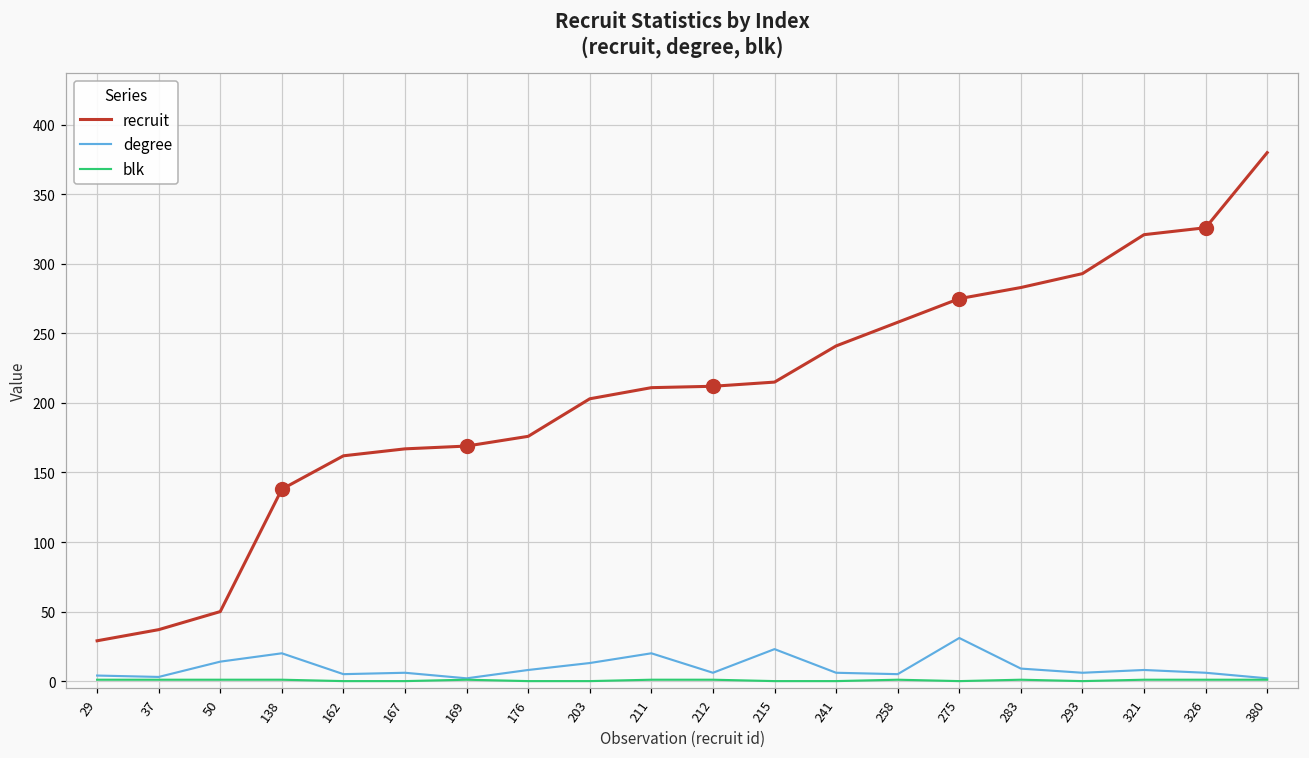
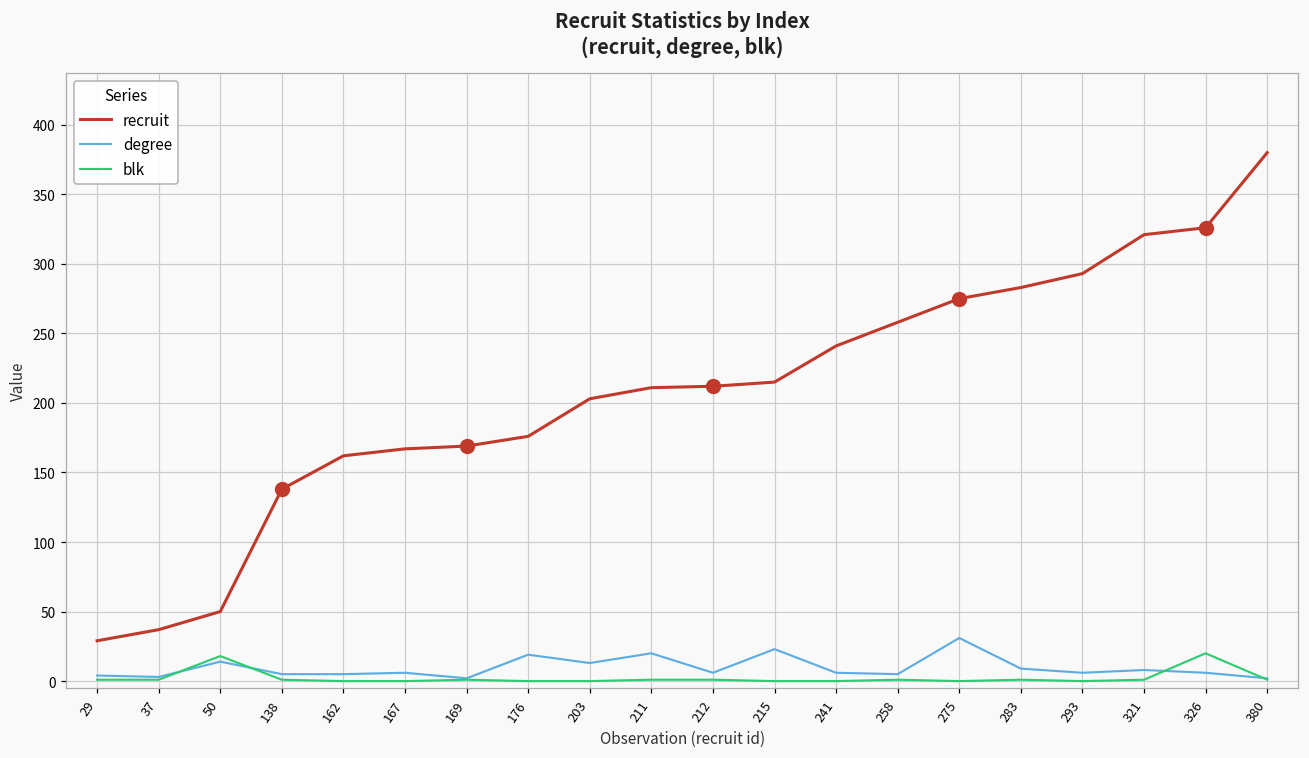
  {
    "degree": {
      "29": 4,
      "50": 14,
-     "138": 20,
+     "138": 5,
      "162": 5,
      "167": 6,
-     "176": 8,
+     "176": 19,
      "203": 13,
      "211": 20,
      "212": 6,
      "215": 23,
      "241": 6,
      "258": 5,
      "275": 31,
      "283": 9,
      "293": 6,
      "321": 8,
      "326": 6
    },
    "blk": {
      "29": 1,
-     "50": 1,
+     "50": 18,
      "138": 1,
      "162": 0,
      "167": 0,
      "176": 0,
      "203": 0,
      "211": 1,
      "212": 1,
      "215": 0,
      "241": 0,
      "258": 1,
      "275": 0,
      "283": 1,
      "293": 0,
      "321": 1,
-     "326": 1
+     "326": 20
    }
  }
